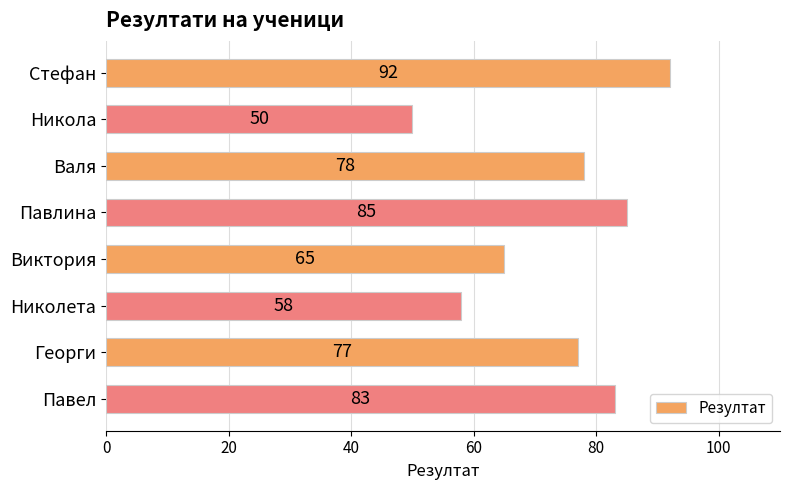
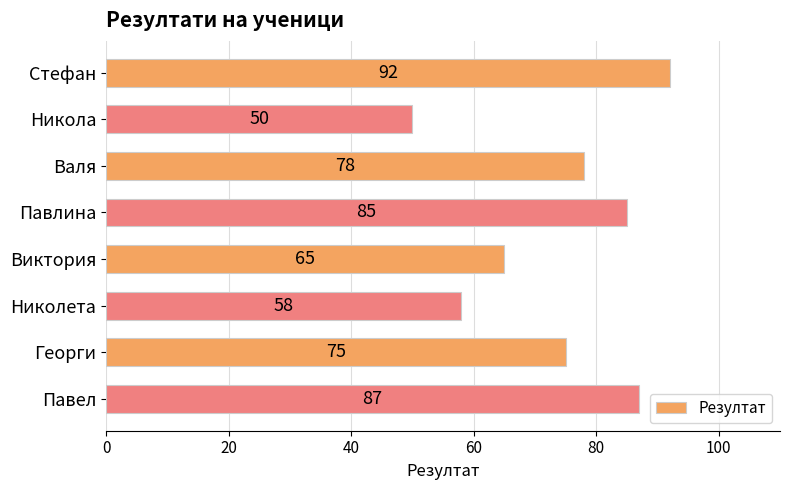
  {
    "Стефан": 92,
    "Никола": 50,
    "Валя": 78,
    "Павлина": 85,
    "Виктория": 65,
    "Николета": 58,
-   "Георги": 77,
-   "Павел": 83
+   "Георги": 75,
+   "Павел": 87
  }
